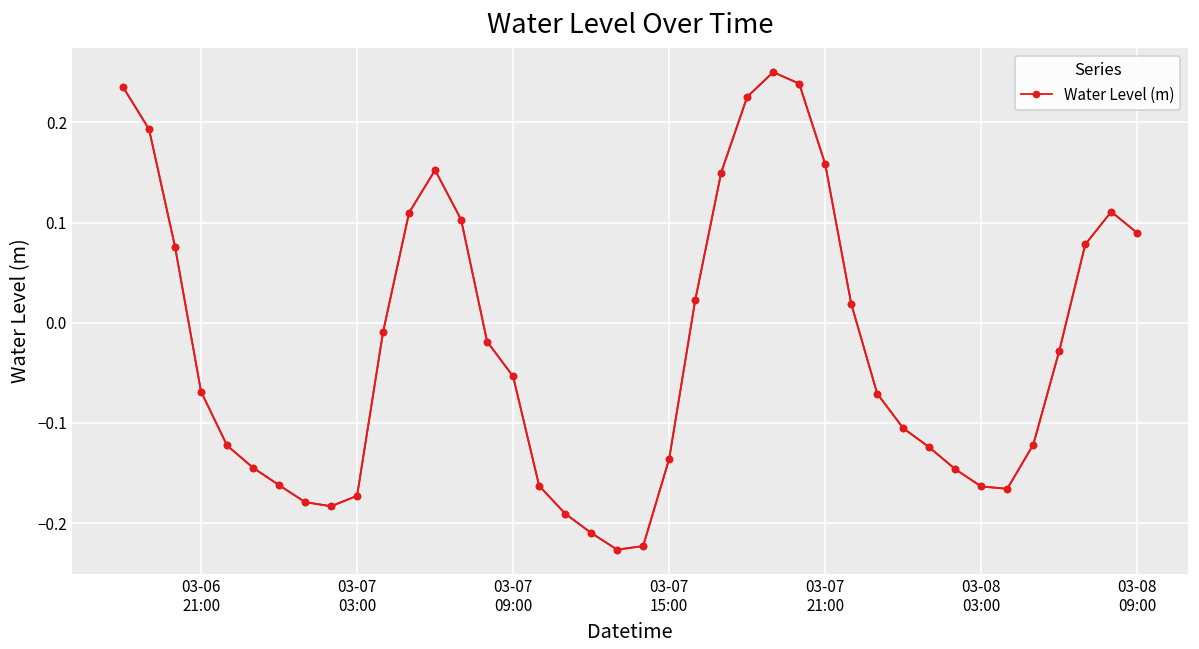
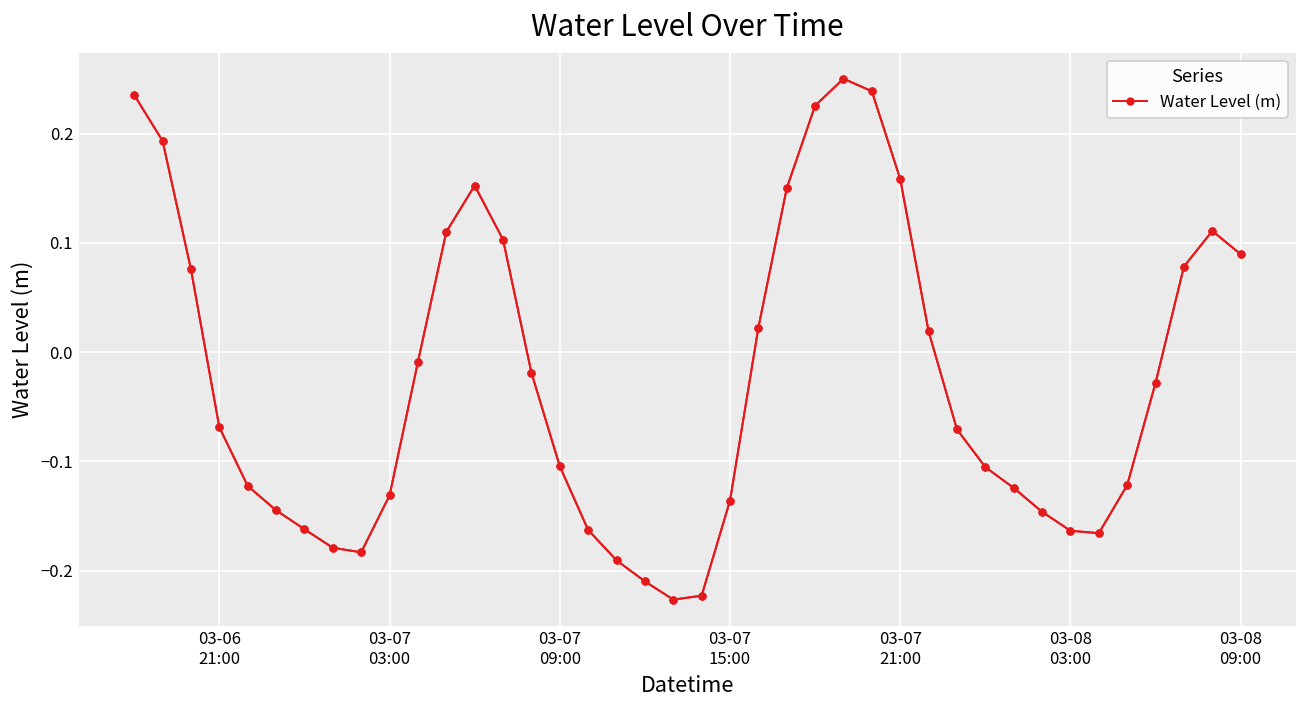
  {
    "03-06 21:00": -0.07,
-   "03-07 03:00": -0.17,
-   "03-07 09:00": -0.05,
+   "03-07 03:00": -0.13,
+   "03-07 09:00": -0.10,
    "03-07 15:00": -0.14,
    "03-07 21:00": 0.16,
    "03-08 03:00": -0.16,
    "03-08 09:00": 0.09
  }
